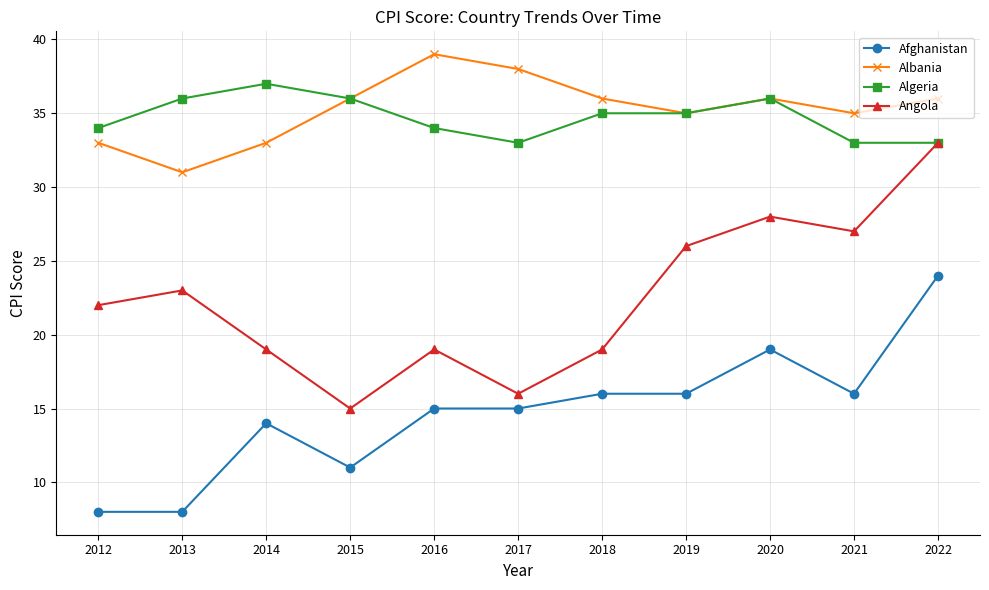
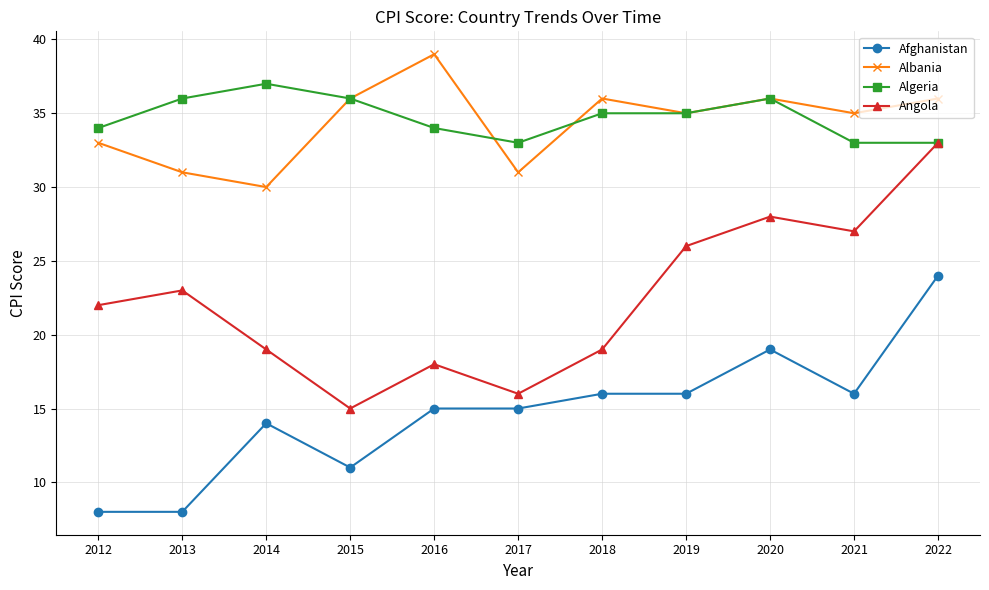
  {
    "Afghanistan": {
      "2012": 8,
      "2013": 8,
      "2014": 14,
      "2015": 11,
      "2016": 15,
      "2017": 15,
      "2018": 16,
      "2019": 16,
      "2020": 19,
      "2021": 16,
      "2022": 24
    },
    "Albania": {
      "2012": 33,
      "2013": 31,
-     "2014": 33,
+     "2014": 30,
      "2016": 39,
-     "2017": 38,
+     "2017": 31,
      "2018": 36,
      "2021": 35
    },
    "Algeria": {
      "2012": 34,
      "2013": 36,
      "2014": 37,
      "2016": 34,
      "2017": 33,
      "2018": 35,
      "2021": 33
    },
    "Angola": {
      "2012": 22,
      "2013": 23,
      "2014": 19,
      "2015": 15,
-     "2016": 19,
+     "2016": 18,
      "2017": 16,
      "2018": 19,
      "2019": 26,
      "2020": 28,
      "2021": 27
    }
  }
